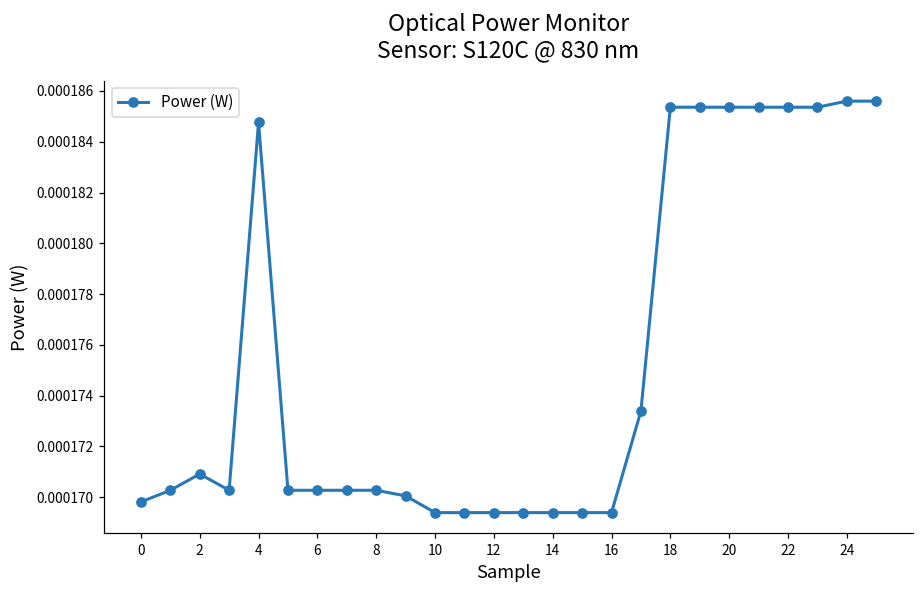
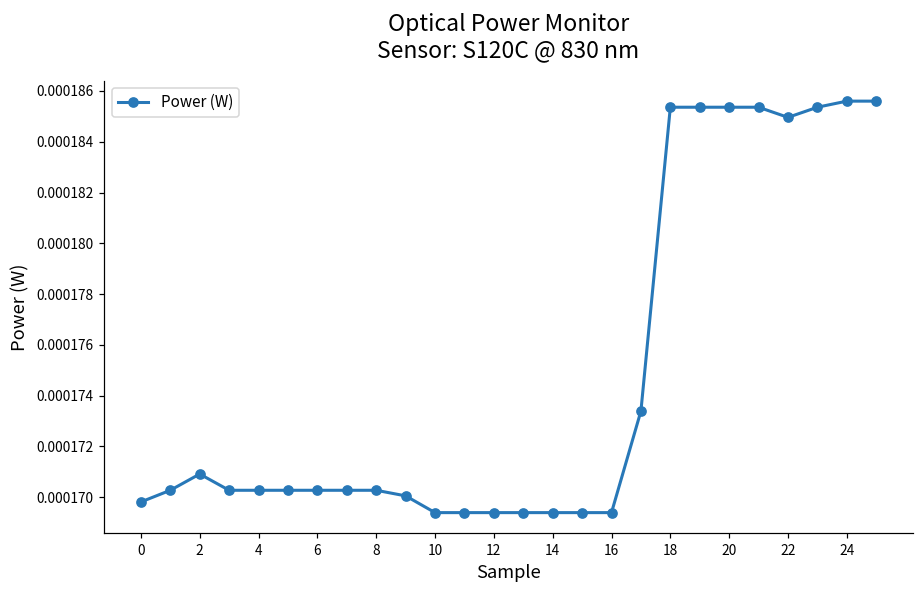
  {
    "0": 0.0001698,
    "2": 0.0001709,
-   "4": 0.0001848,
+   "4": 0.0001703,
    "6": 0.0001703,
    "8": 0.0001703,
    "10": 0.0001694,
    "12": 0.0001694,
    "14": 0.0001694,
    "16": 0.0001694,
    "18": 0.0001854,
    "20": 0.0001854,
-   "22": 0.0001854,
+   "22": 0.0001850,
    "24": 0.0001856
  }
